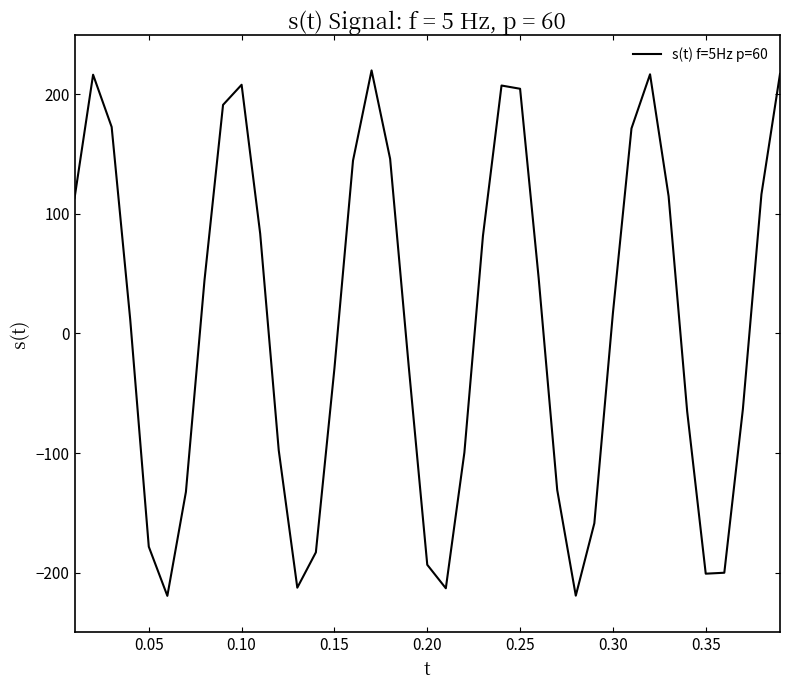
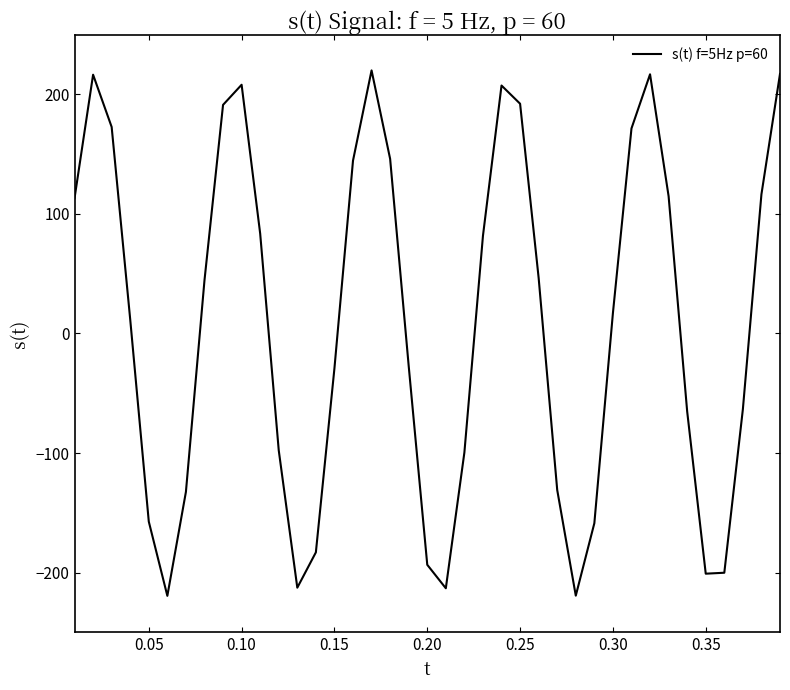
  {
-   "0.05": -178,
+   "0.05": -157,
    "0.10": 208,
    "0.15": -29,
    "0.20": -193,
-   "0.25": 205,
+   "0.25": 192,
    "0.30": 17,
    "0.35": -201
  }
